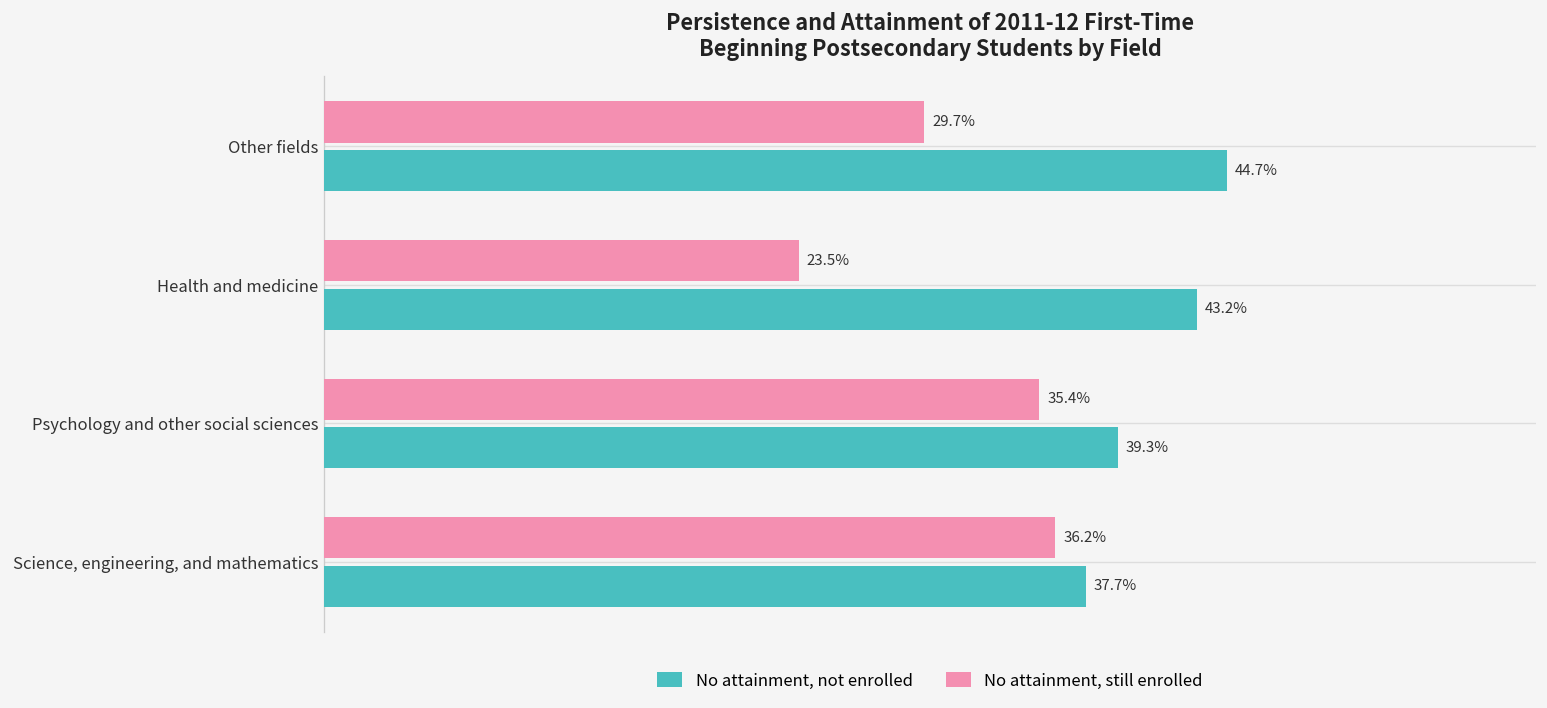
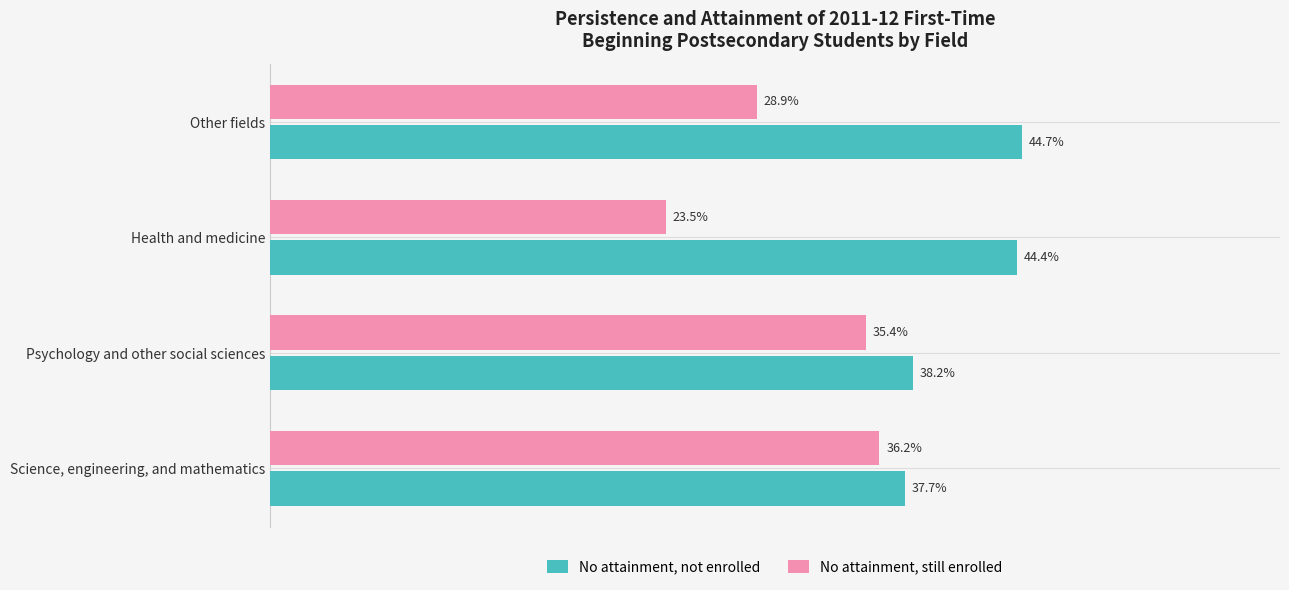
  {
    "No attainment, not enrolled": {
      "Other fields": "44.7%",
-     "Health and medicine": "43.2%",
-     "Psychology and other social sciences": "39.3%",
+     "Health and medicine": "44.4%",
+     "Psychology and other social sciences": "38.2%",
      "Science, engineering, and mathematics": "37.7%"
    },
    "No attainment, still enrolled": {
-     "Other fields": "29.7%",
+     "Other fields": "28.9%",
      "Health and medicine": "23.5%",
      "Psychology and other social sciences": "35.4%",
      "Science, engineering, and mathematics": "36.2%"
    }
  }
